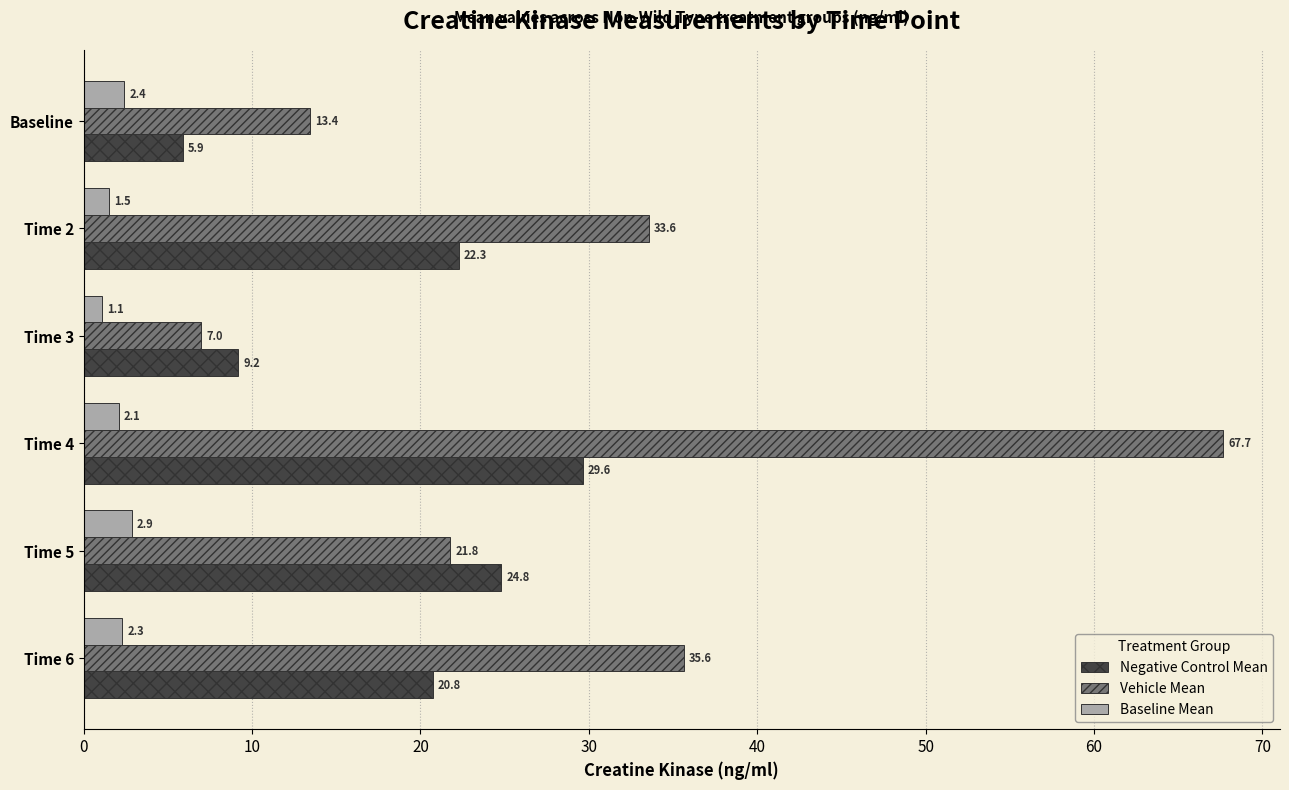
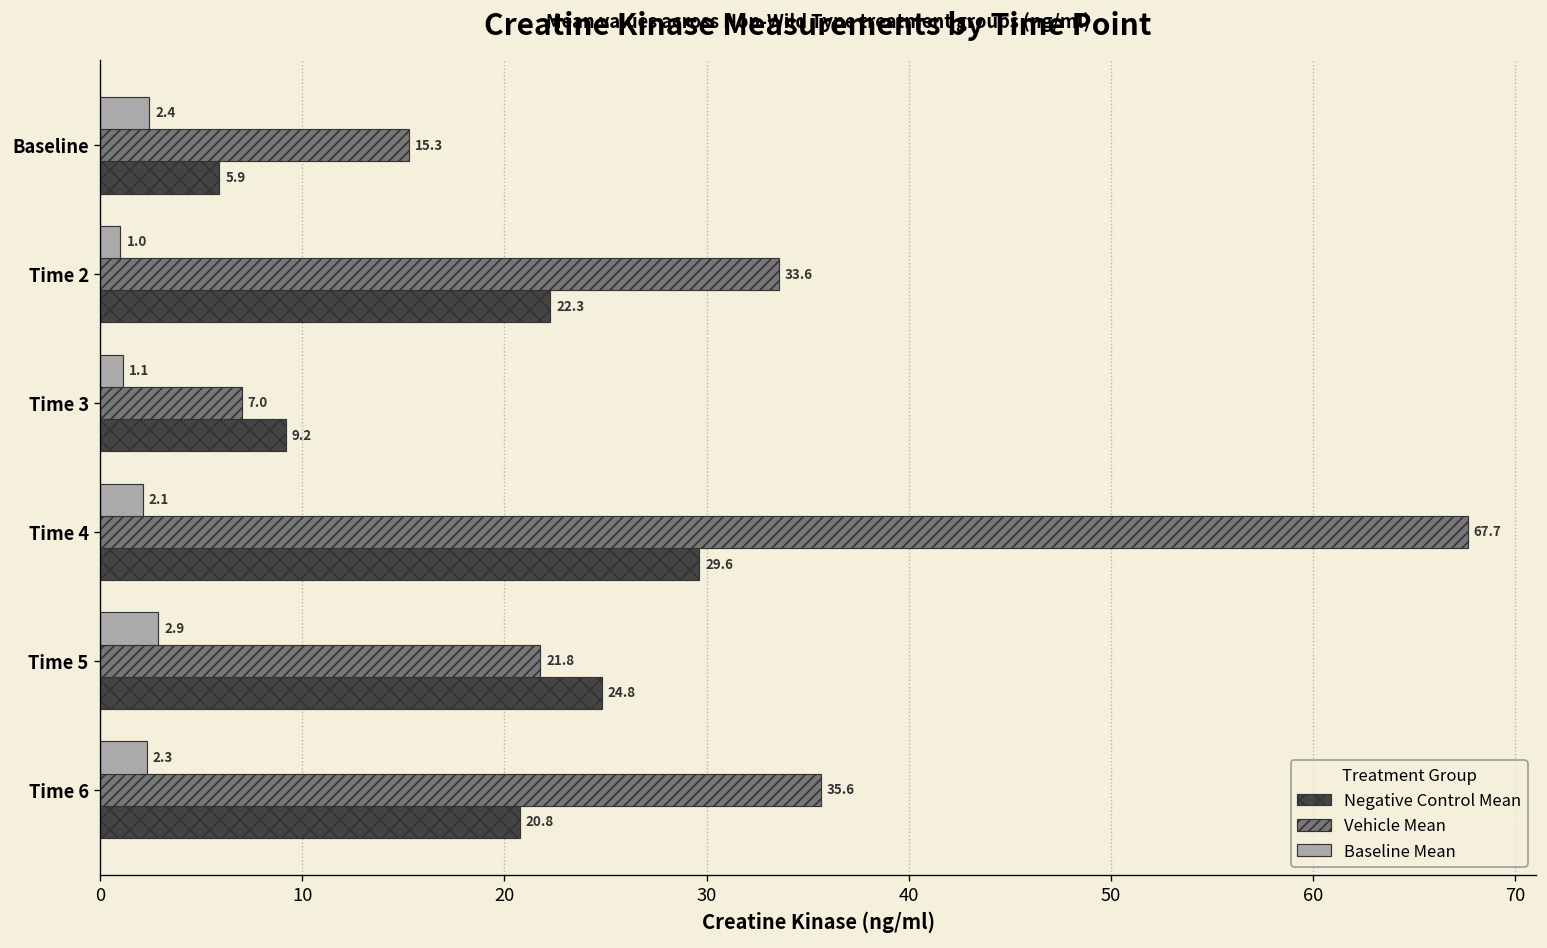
  {
    "Negative Control Mean": {
      "Baseline": 5.9,
      "Time 2": 22.3,
      "Time 3": 9.2,
      "Time 4": 29.6,
      "Time 5": 24.8,
      "Time 6": 20.8
    },
    "Vehicle Mean": {
-     "Baseline": 13.4,
+     "Baseline": 15.3,
      "Time 2": 33.6,
      "Time 3": 7.0,
      "Time 4": 67.7,
      "Time 5": 21.8,
      "Time 6": 35.6
    },
    "Baseline Mean": {
      "Baseline": 2.4,
-     "Time 2": 1.5,
+     "Time 2": 1.0,
      "Time 3": 1.1,
      "Time 4": 2.1,
      "Time 5": 2.9,
      "Time 6": 2.3
    }
  }
